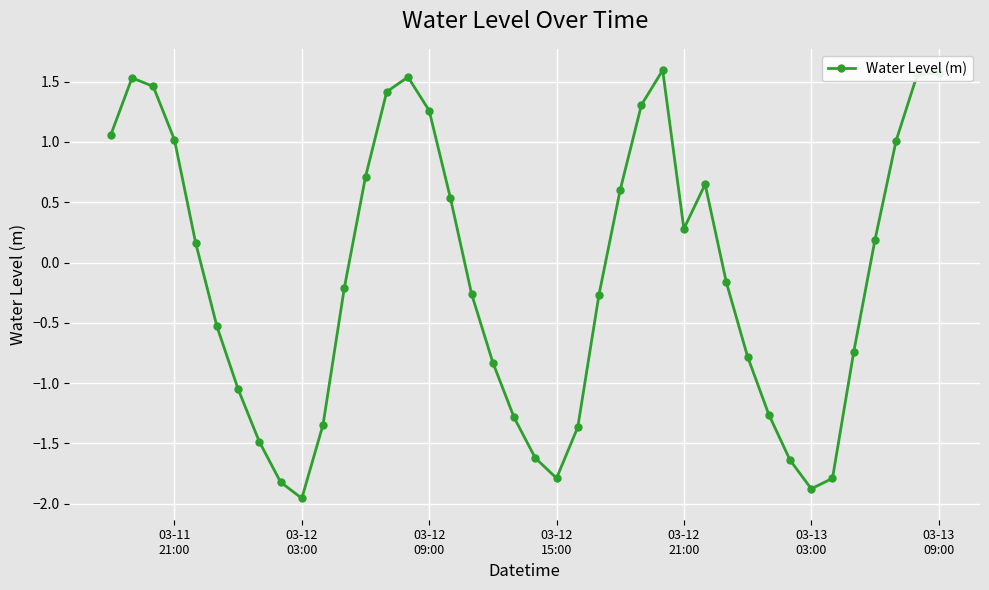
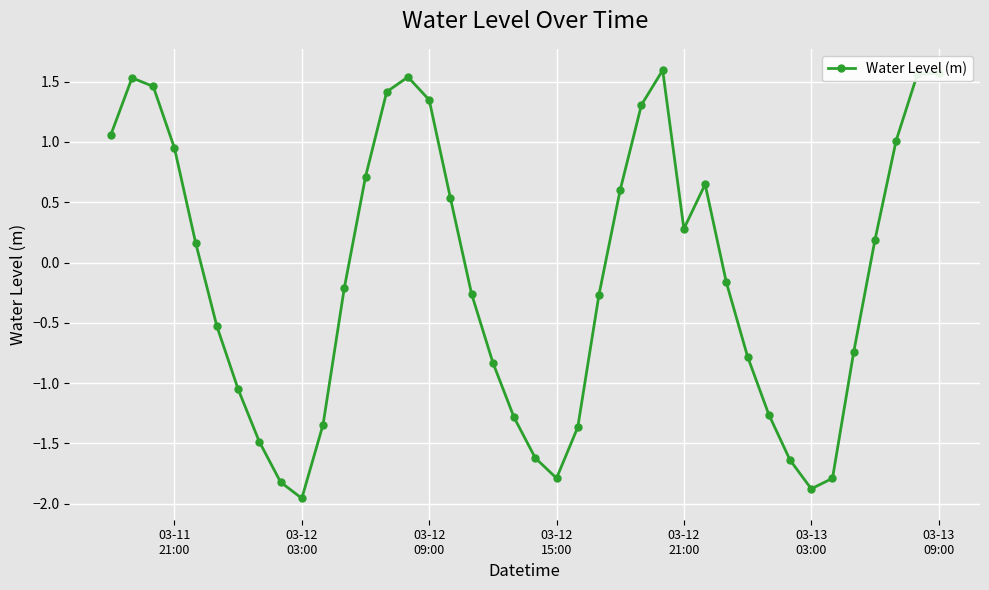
  {
-   "03-11 21:00": 1.02,
+   "03-11 21:00": 0.95,
    "03-12 03:00": -1.95,
-   "03-12 09:00": 1.26,
+   "03-12 09:00": 1.35,
    "03-12 15:00": -1.79,
    "03-12 21:00": 0.28,
    "03-13 03:00": -1.88
  }
